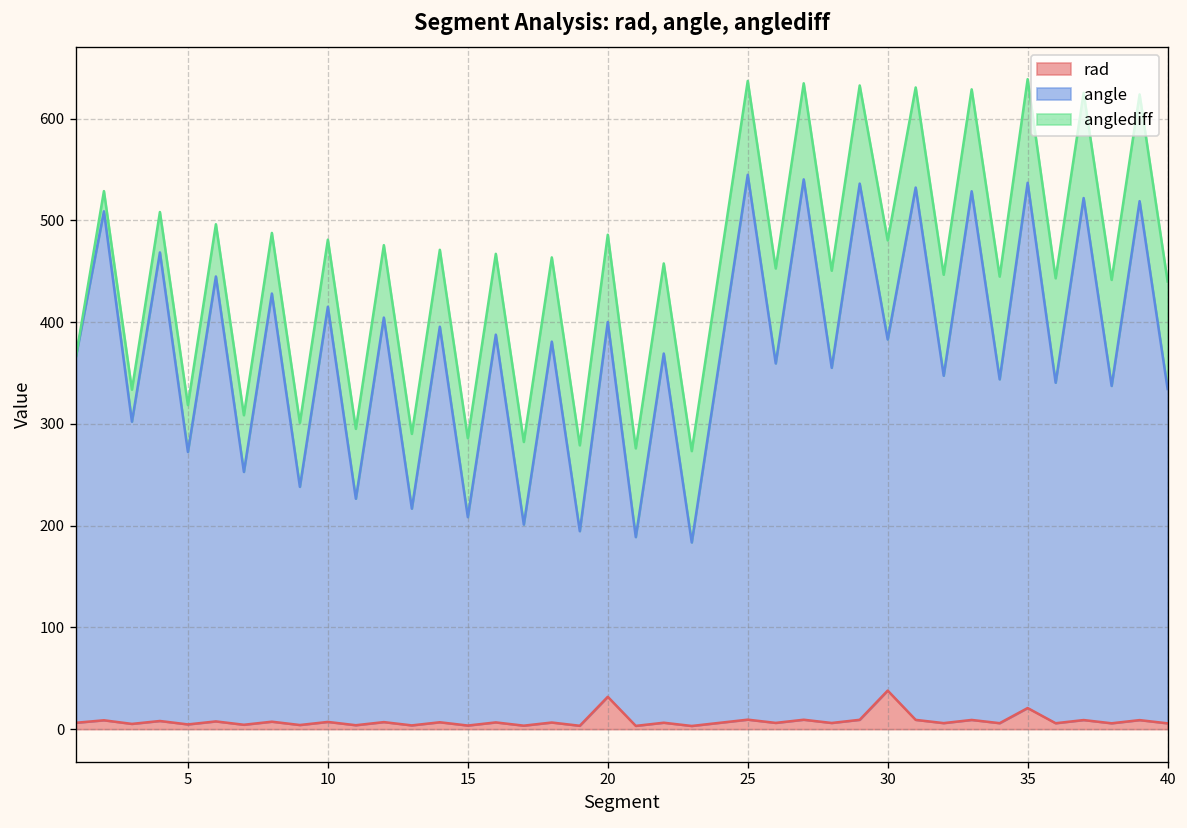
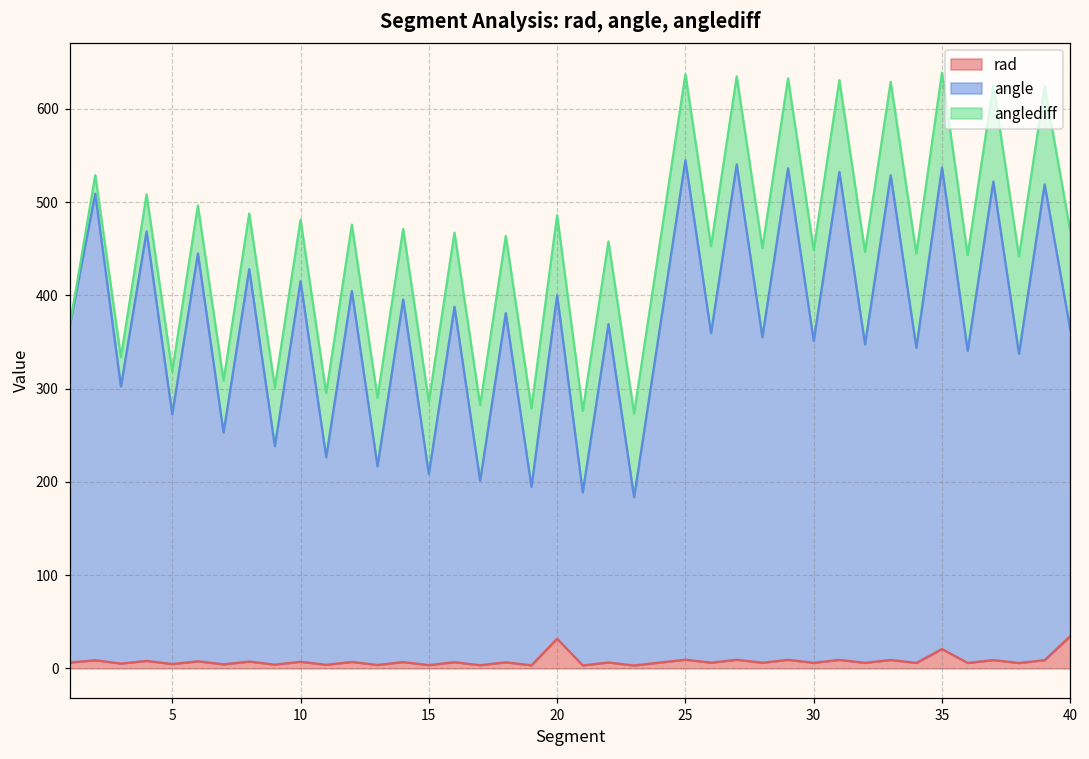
  {
    "rad": {
      "5": 0,
      "10": 10,
      "15": 0,
      "20": 30,
      "25": 10,
-     "30": 40,
+     "30": 10,
      "35": 20,
-     "40": 10
+     "40": 30
    },
    "angle": {
      "5": 270,
      "10": 410,
      "15": 200,
      "20": 370,
      "25": 540,
      "30": 350,
      "35": 520,
      "40": 330
    },
    "anglediff": {
      "5": 50,
      "10": 70,
      "15": 80,
      "20": 90,
      "25": 90,
      "30": 100,
      "35": 100,
      "40": 110
    }
  }
